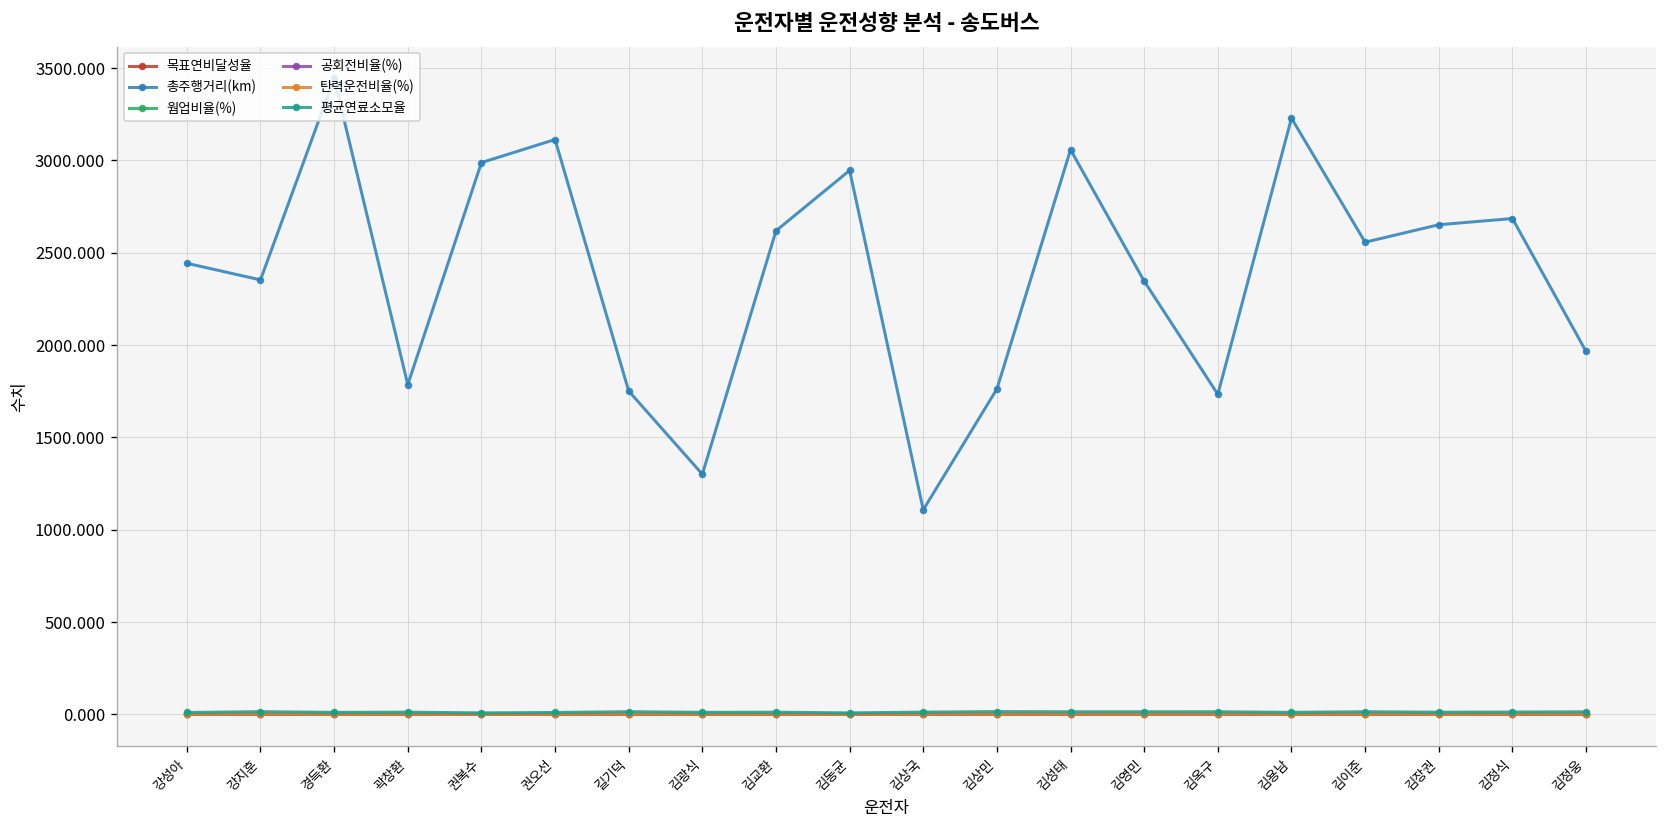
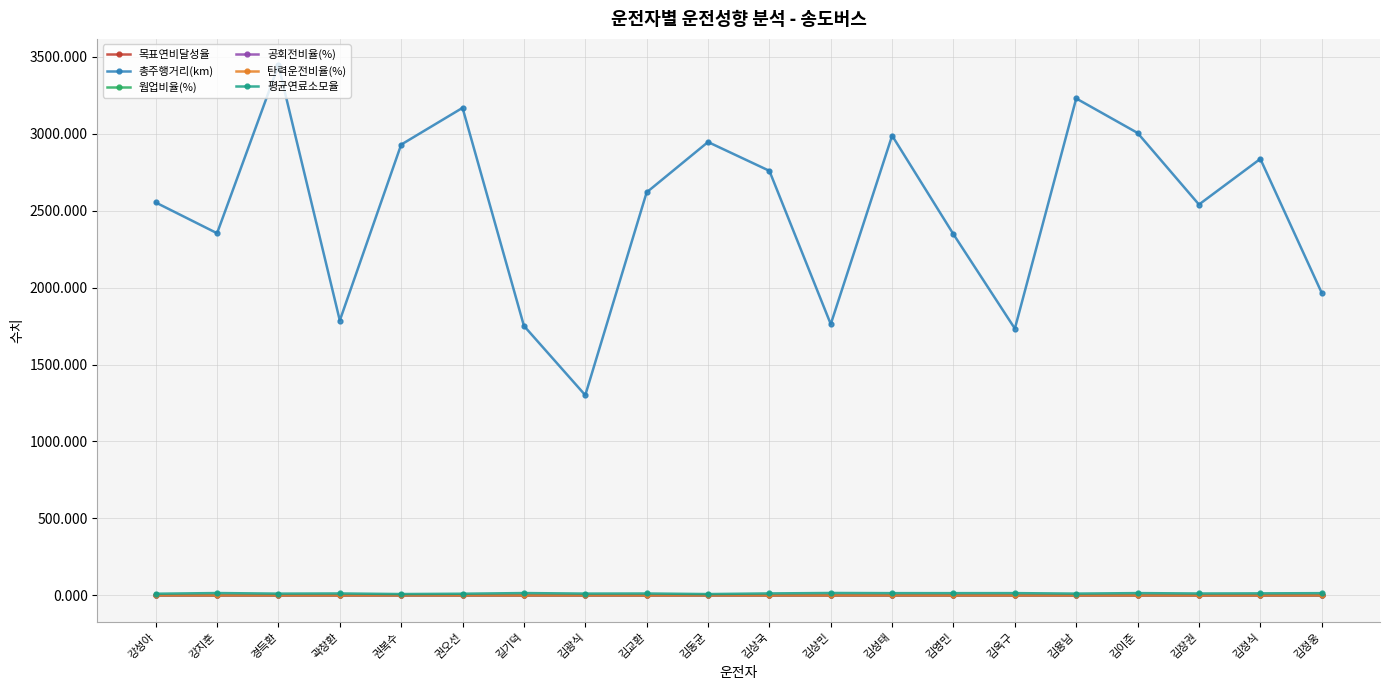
  {
    "총주행거리(km)": {
-     "강성아": 2440,
+     "강성아": 2550,
      "강지훈": 2350,
      "곽창환": 1790,
-     "권복수": 2990,
-     "권오선": 3110,
+     "권복수": 2930,
+     "권오선": 3170,
      "길기덕": 1750,
      "김광식": 1300,
      "김교환": 2620,
      "김동균": 2950,
-     "김상국": 1110,
+     "김상국": 2760,
      "김상민": 1760,
-     "김성태": 3060,
+     "김성태": 2990,
      "김영민": 2350,
      "김옥구": 1730,
      "김용남": 3230,
-     "김이준": 2560,
-     "김장권": 2650,
-     "김정식": 2690,
+     "김이준": 3000,
+     "김장권": 2540,
+     "김정식": 2840,
      "김정웅": 1970
    }
  }
